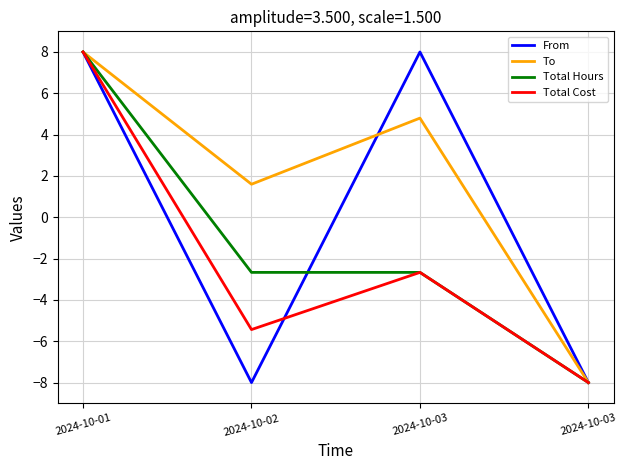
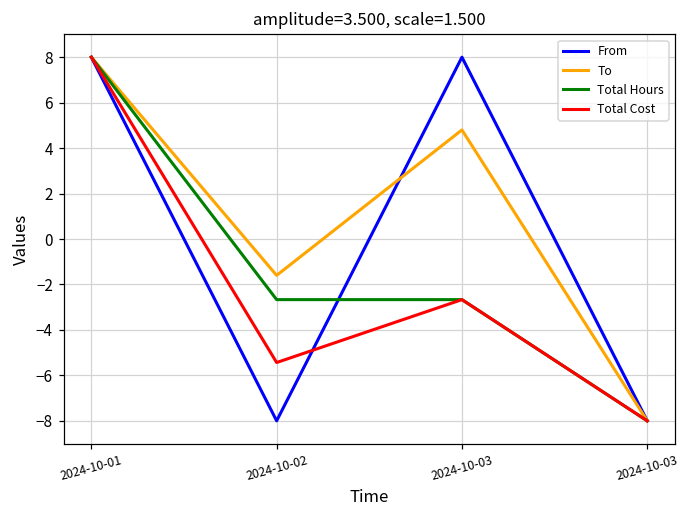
  {
    "From": {
      "2024-10-02": -8.0
    },
    "To": {
-     "2024-10-02": 1.6
+     "2024-10-02": -1.6
    },
    "Total Hours": {
      "2024-10-02": -2.7
    },
    "Total Cost": {
      "2024-10-02": -5.4
    }
  }
